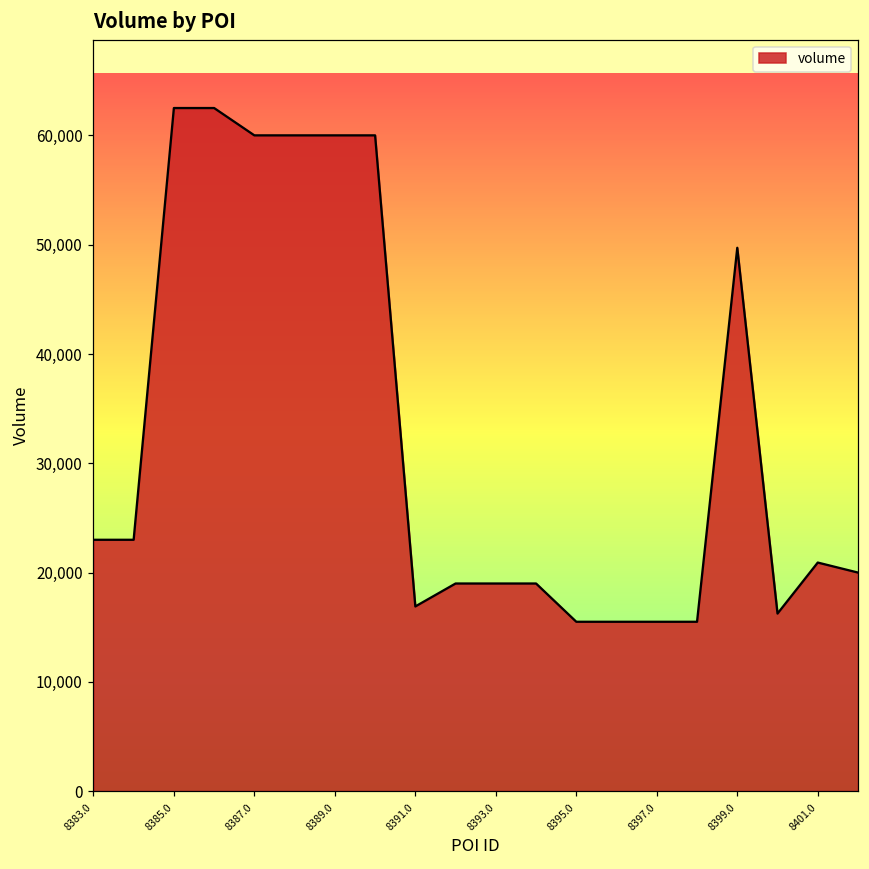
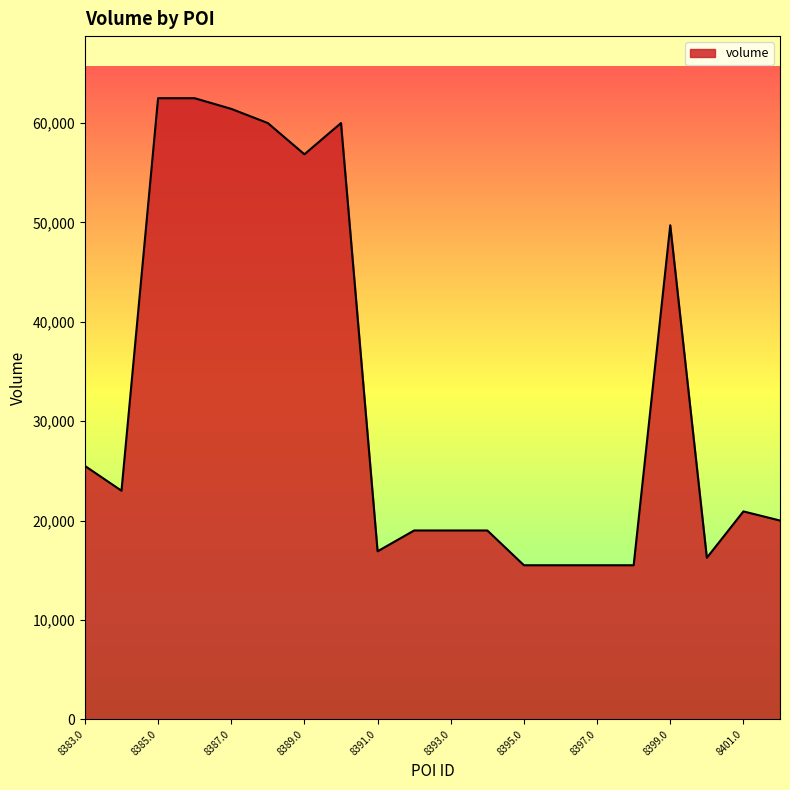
  {
-   "8383.0": "23,000",
+   "8383.0": "25,000",
    "8385.0": "63,000",
-   "8387.0": "60,000",
-   "8389.0": "60,000",
+   "8387.0": "61,000",
+   "8389.0": "57,000",
    "8391.0": "17,000",
    "8393.0": "19,000",
    "8395.0": "16,000",
    "8397.0": "16,000",
    "8399.0": "50,000",
    "8401.0": "21,000"
  }
